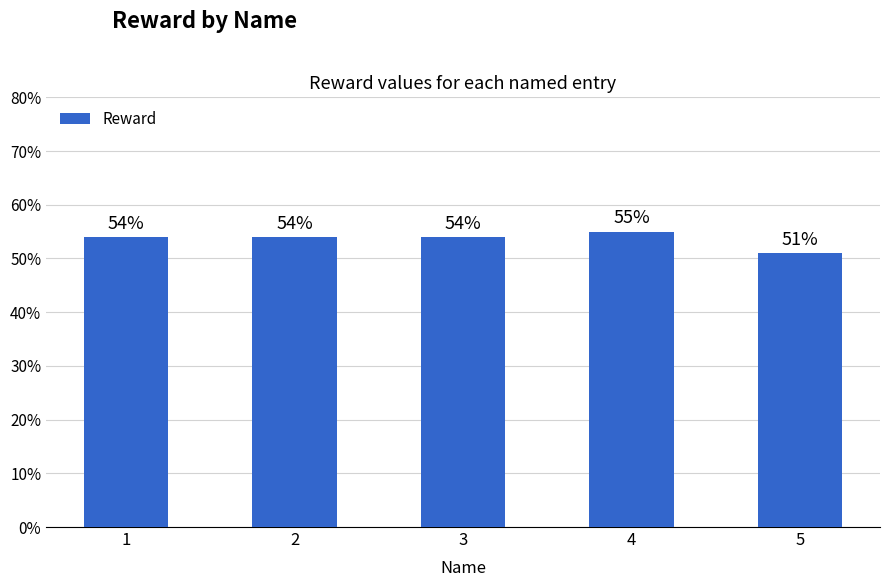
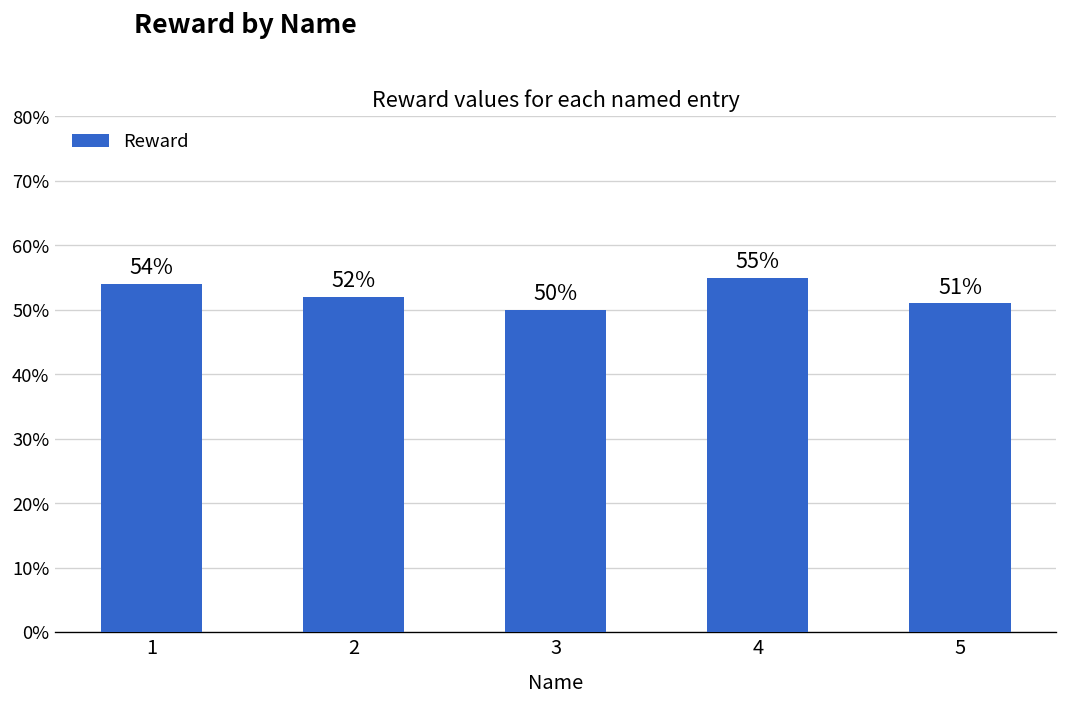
  {
    "1": "54%",
-   "2": "54%",
-   "3": "54%",
+   "2": "52%",
+   "3": "50%",
    "4": "55%",
    "5": "51%"
  }
